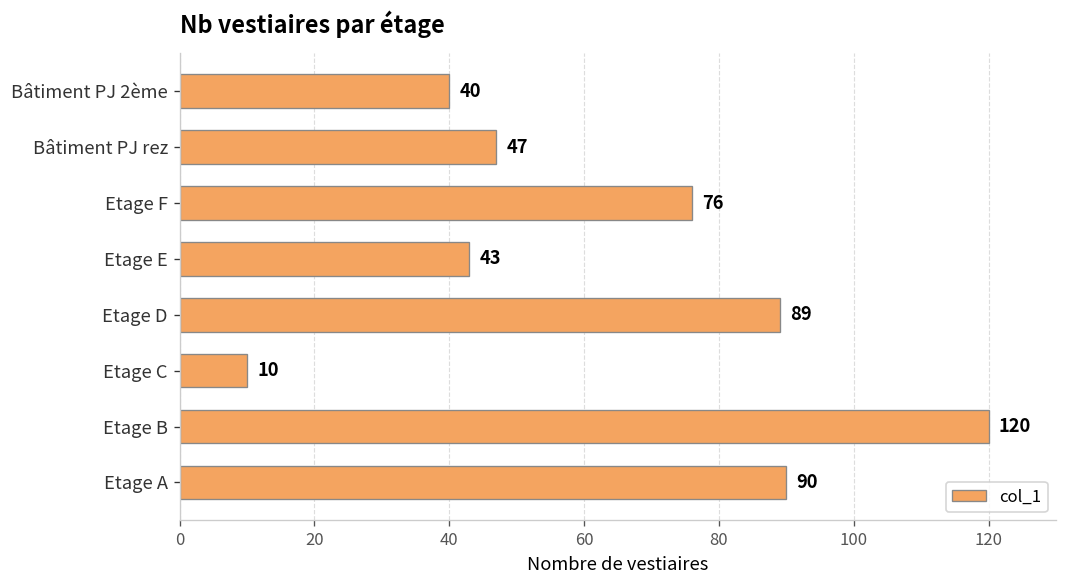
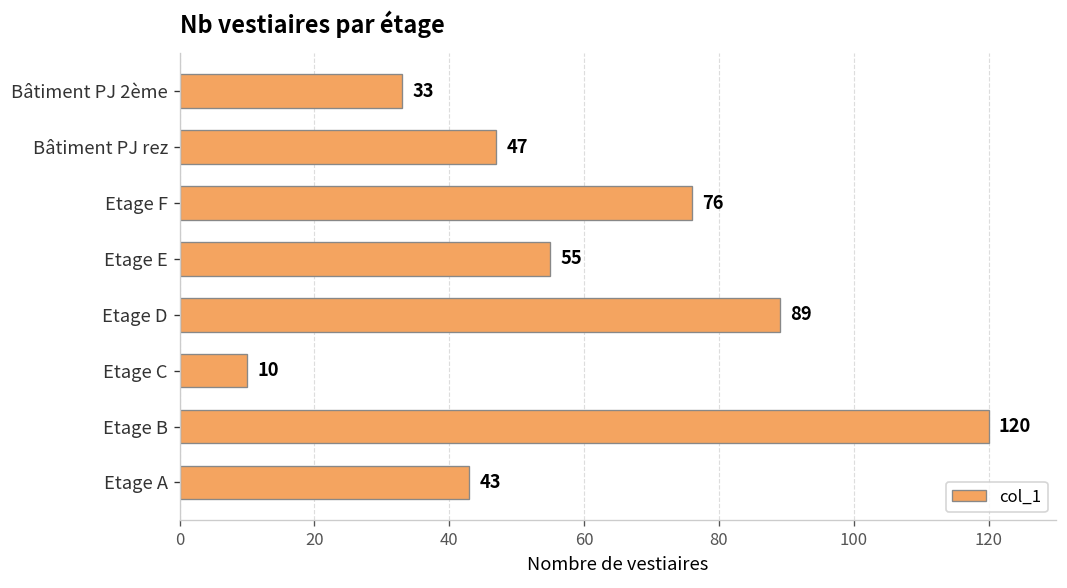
  {
-   "Bâtiment PJ 2ème": 40,
+   "Bâtiment PJ 2ème": 33,
    "Bâtiment PJ rez": 47,
    "Etage F": 76,
-   "Etage E": 43,
+   "Etage E": 55,
    "Etage D": 89,
    "Etage C": 10,
    "Etage B": 120,
-   "Etage A": 90
+   "Etage A": 43
  }
